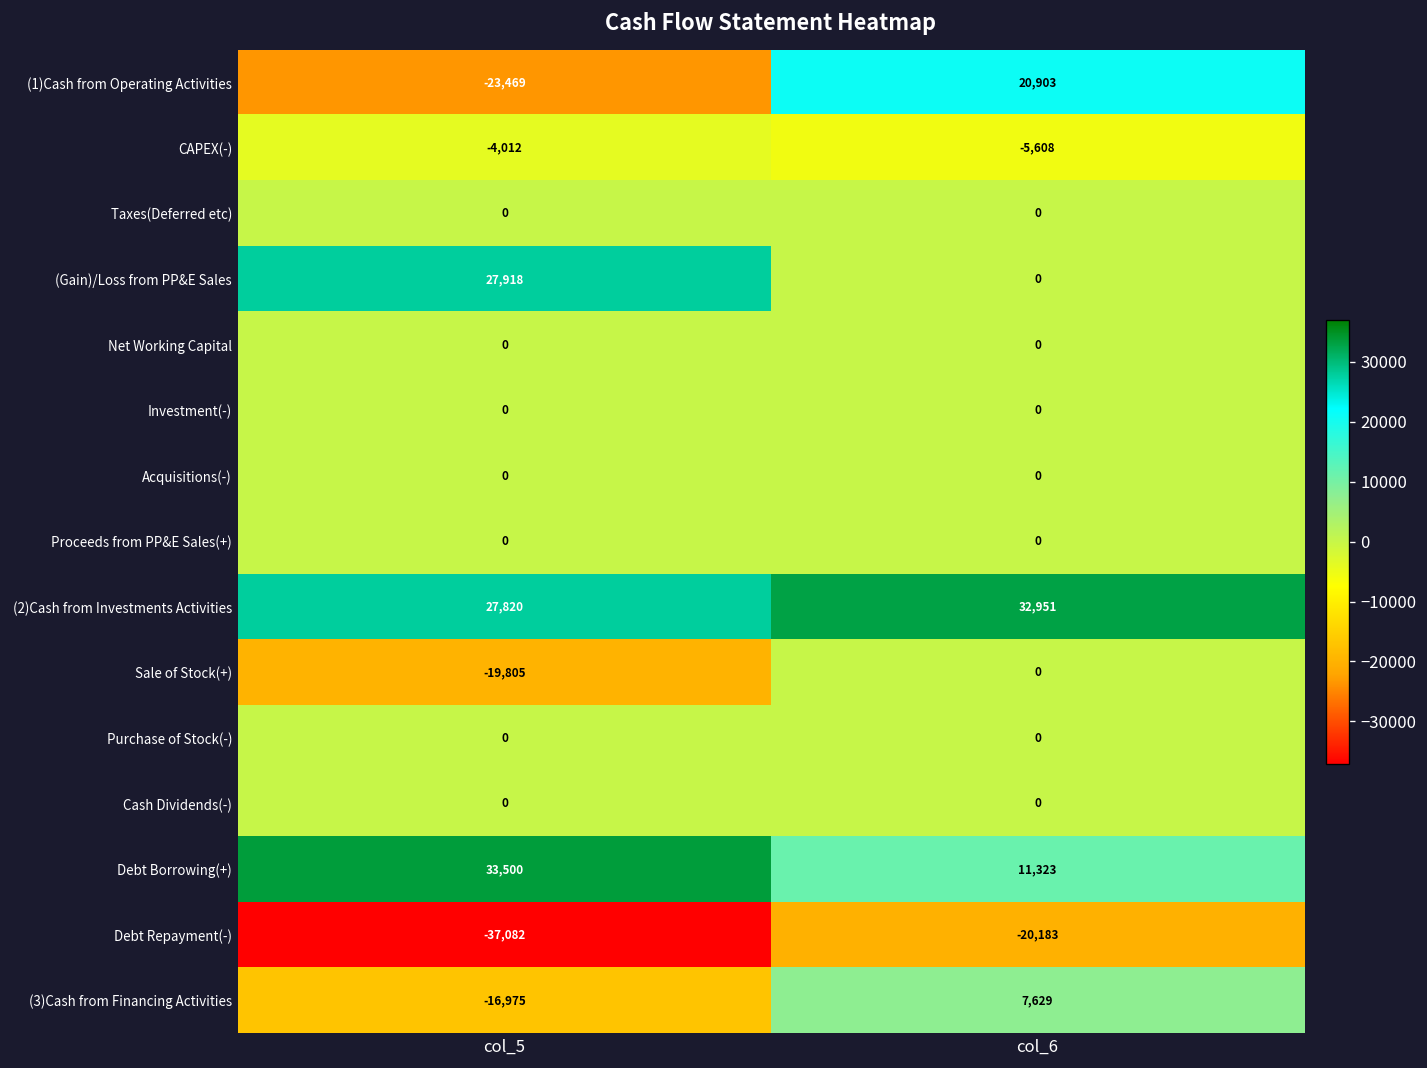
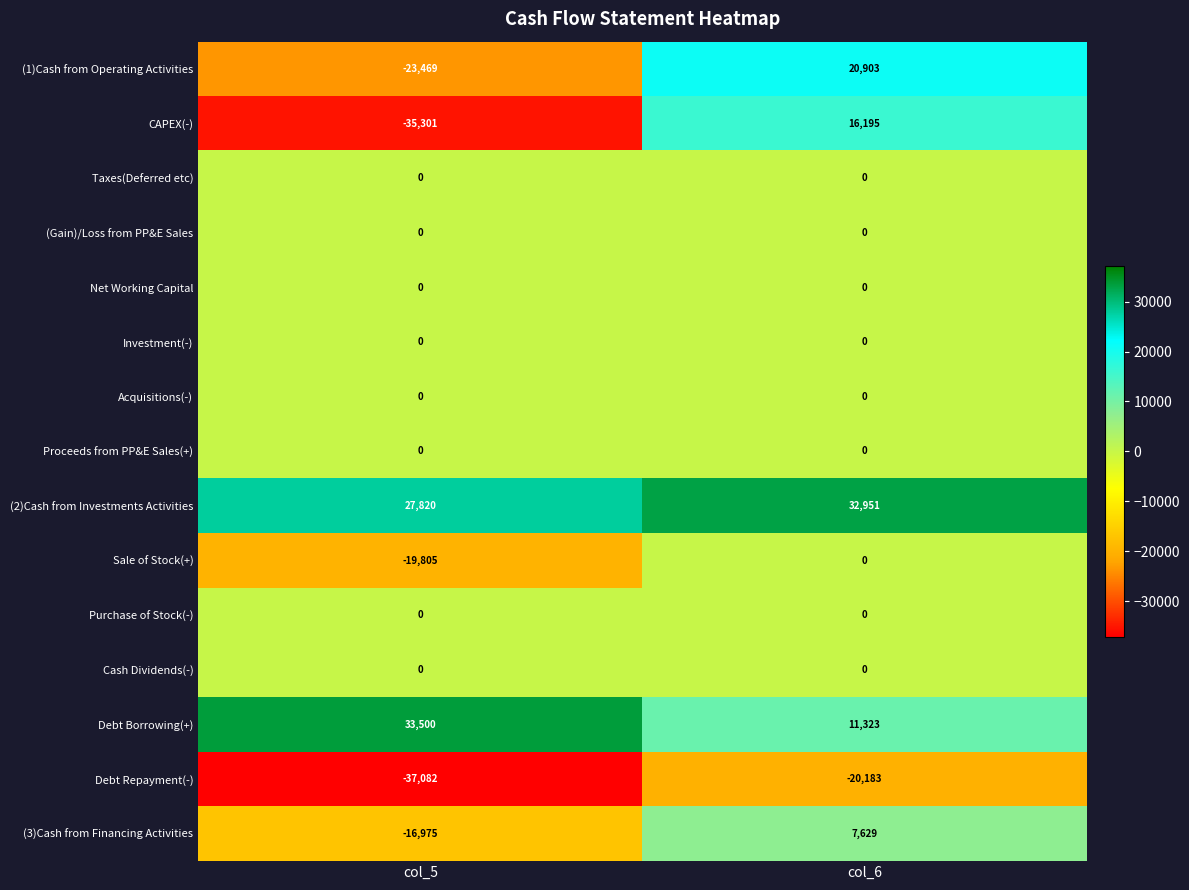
  {
    "(1)Cash from Operating Activities": {
      "col_5": "-23,469",
      "col_6": "20,903"
    },
    "CAPEX(-)": {
-     "col_5": "-4,012",
-     "col_6": "-5,608"
+     "col_5": "-35,301",
+     "col_6": "16,195"
    },
    "Taxes(Deferred etc)": {
      "col_5": "0",
      "col_6": "0"
    },
    "(Gain)/Loss from PP&E Sales": {
-     "col_5": "27,918",
+     "col_5": "0",
      "col_6": "0"
    },
    "Net Working Capital": {
      "col_5": "0",
      "col_6": "0"
    },
    "Investment(-)": {
      "col_5": "0",
      "col_6": "0"
    },
    "Acquisitions(-)": {
      "col_5": "0",
      "col_6": "0"
    },
    "Proceeds from PP&E Sales(+)": {
      "col_5": "0",
      "col_6": "0"
    },
    "(2)Cash from Investments Activities": {
      "col_5": "27,820",
      "col_6": "32,951"
    },
    "Sale of Stock(+)": {
      "col_5": "-19,805",
      "col_6": "0"
    },
    "Purchase of Stock(-)": {
      "col_5": "0",
      "col_6": "0"
    },
    "Cash Dividends(-)": {
      "col_5": "0",
      "col_6": "0"
    },
    "Debt Borrowing(+)": {
      "col_5": "33,500",
      "col_6": "11,323"
    },
    "Debt Repayment(-)": {
      "col_5": "-37,082",
      "col_6": "-20,183"
    },
    "(3)Cash from Financing Activities": {
      "col_5": "-16,975",
      "col_6": "7,629"
    }
  }
